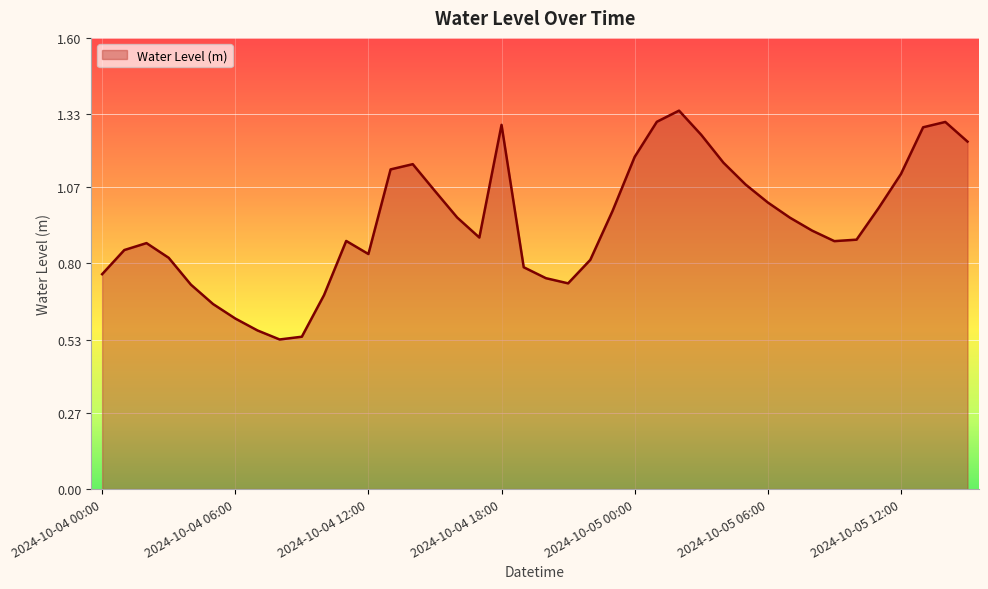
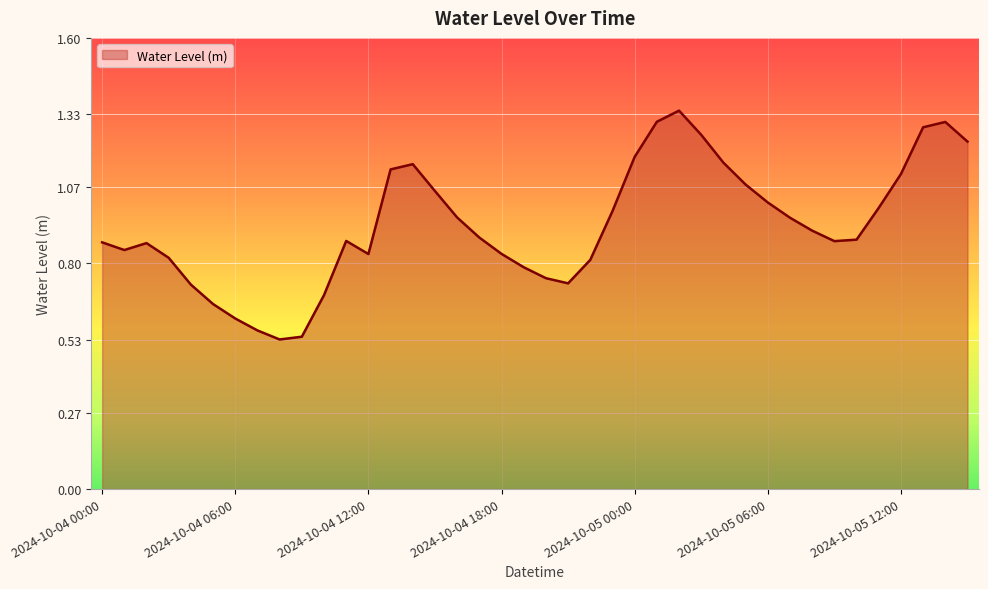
  {
-   "2024-10-04 00:00": 0.76,
+   "2024-10-04 00:00": 0.87,
    "2024-10-04 06:00": 0.60,
    "2024-10-04 12:00": 0.83,
-   "2024-10-04 18:00": 1.29,
+   "2024-10-04 18:00": 0.83,
    "2024-10-05 00:00": 1.18,
    "2024-10-05 06:00": 1.02,
    "2024-10-05 12:00": 1.12
  }
